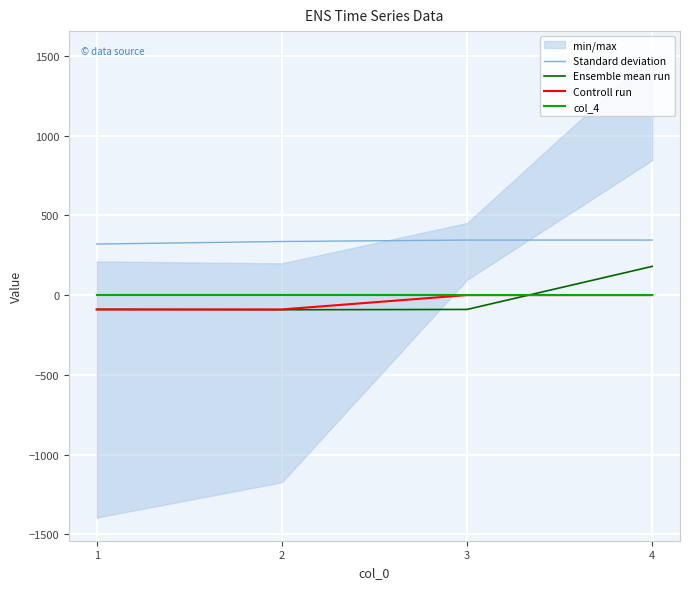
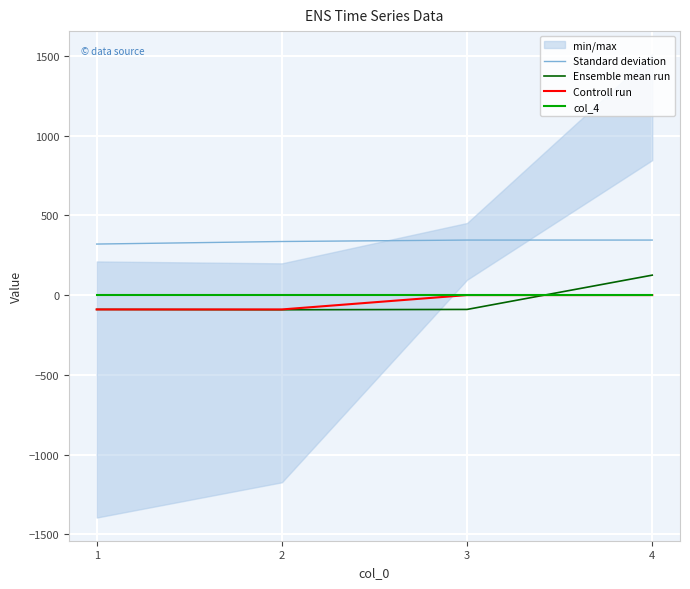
  {
    "Ensemble mean run": {
      "3": -90,
-     "4": 180
+     "4": 130
    },
    "col_4": {
      "1": 0,
      "2": 0
    }
  }
